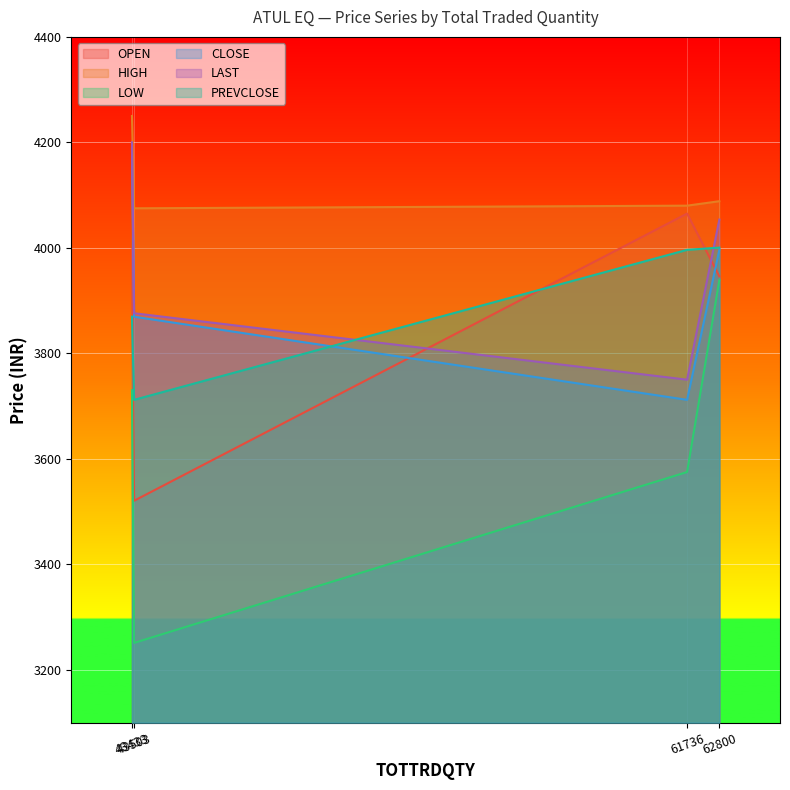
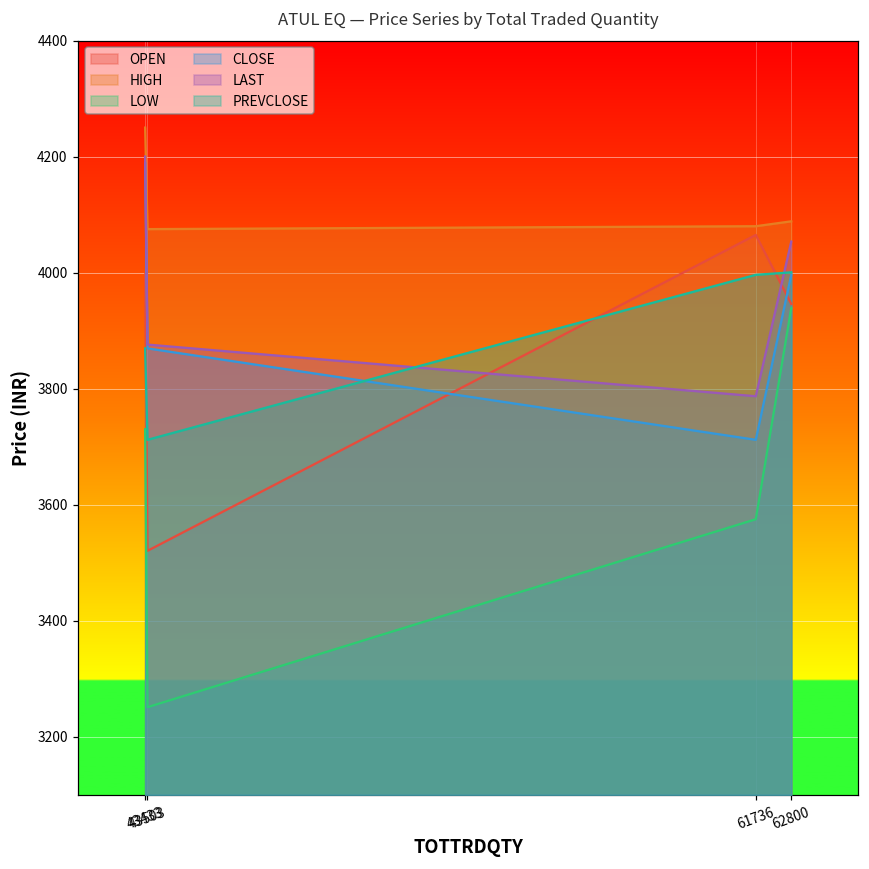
  {
    "LAST": {
      "43433": 4200,
      "43503": 3880,
-     "61736": 3750,
+     "61736": 3790,
      "62800": 4050
    }
  }
